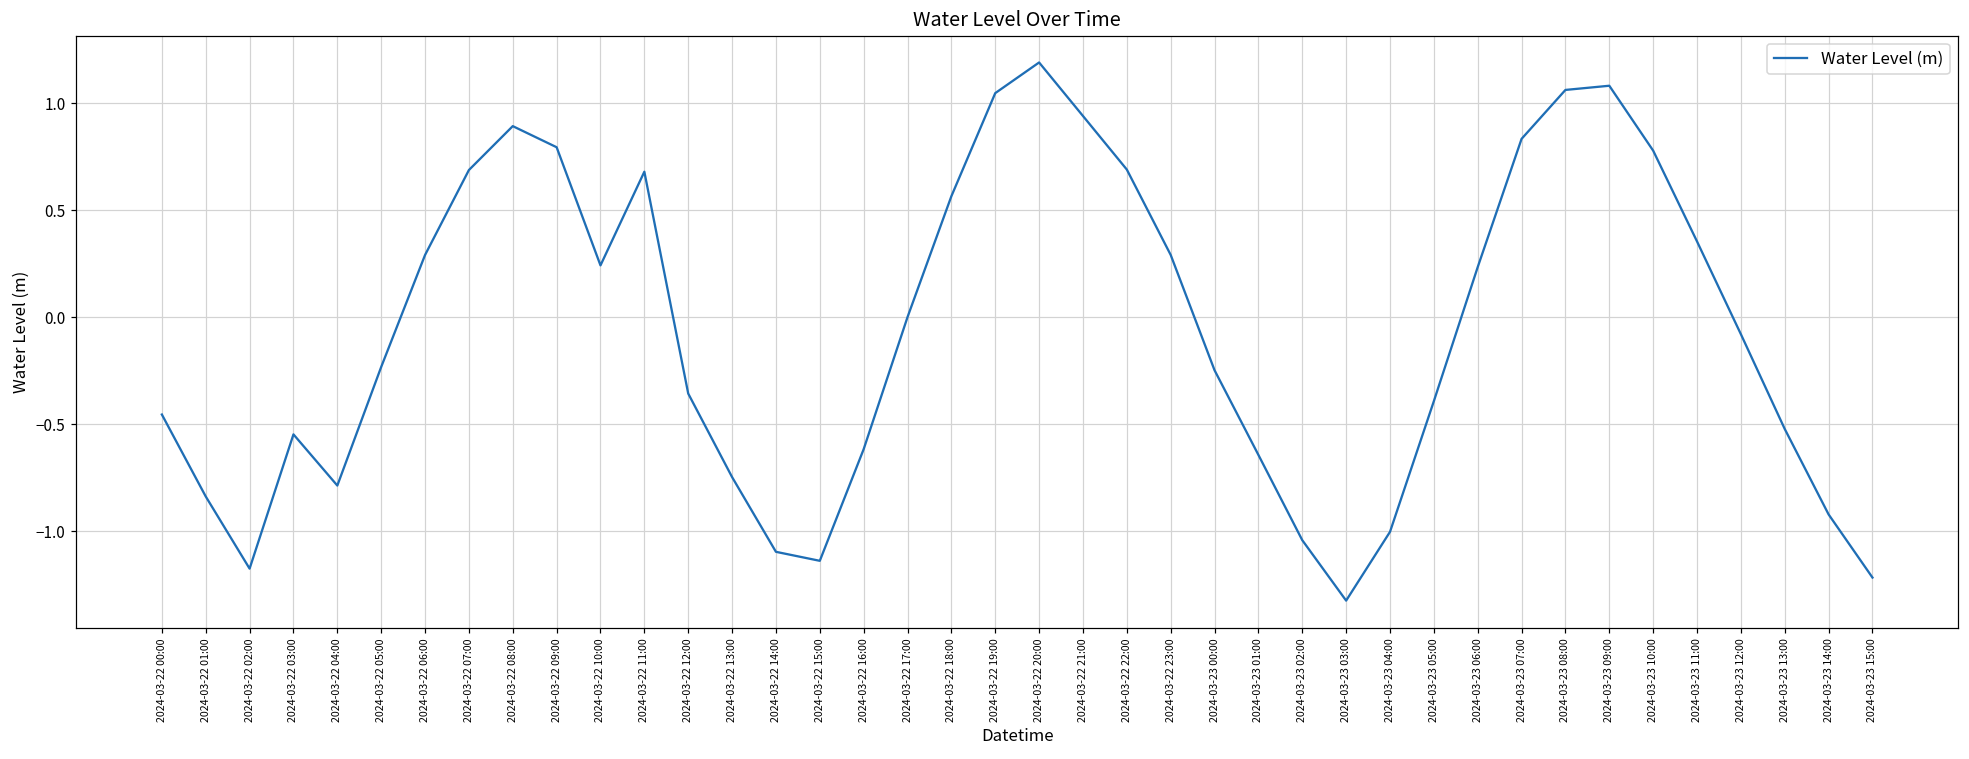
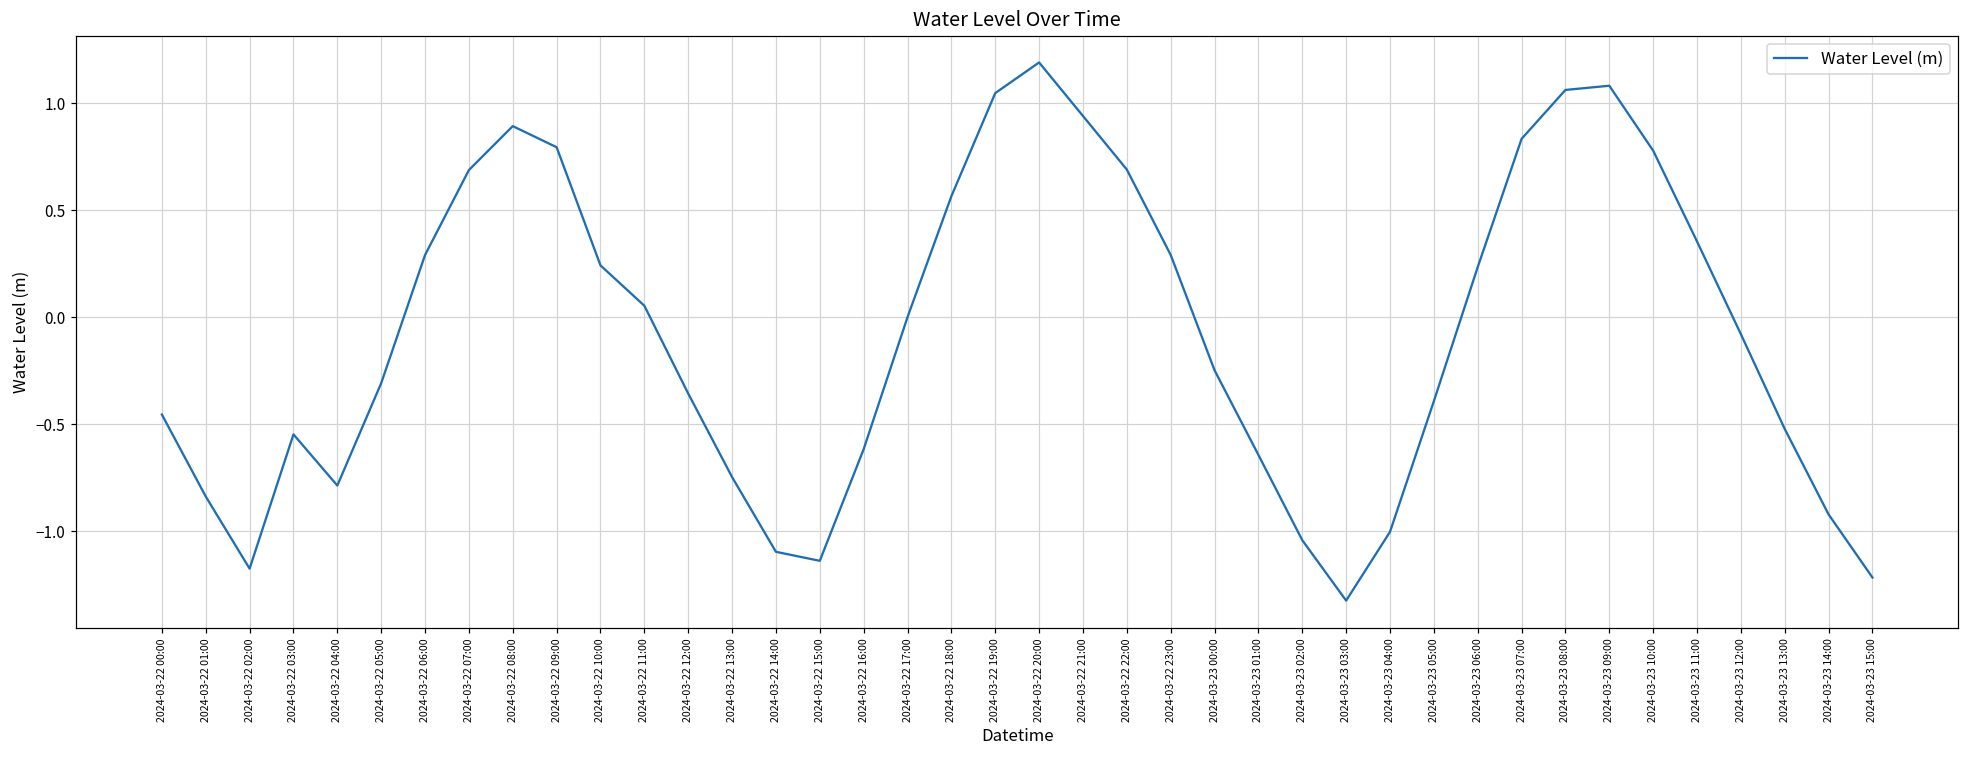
  {
    "2024-03-22 00:00": -0.45,
    "2024-03-22 01:00": -0.84,
    "2024-03-22 02:00": -1.18,
    "2024-03-22 03:00": -0.55,
    "2024-03-22 04:00": -0.79,
-   "2024-03-22 05:00": -0.23,
+   "2024-03-22 05:00": -0.31,
    "2024-03-22 06:00": 0.29,
    "2024-03-22 07:00": 0.69,
    "2024-03-22 08:00": 0.89,
    "2024-03-22 09:00": 0.80,
    "2024-03-22 10:00": 0.24,
-   "2024-03-22 11:00": 0.68,
+   "2024-03-22 11:00": 0.05,
    "2024-03-22 12:00": -0.36,
    "2024-03-22 13:00": -0.75,
    "2024-03-22 14:00": -1.10,
    "2024-03-22 15:00": -1.14,
    "2024-03-22 16:00": -0.62,
    "2024-03-22 17:00": 0.00,
    "2024-03-22 18:00": 0.57,
    "2024-03-22 19:00": 1.05,
    "2024-03-22 20:00": 1.19,
    "2024-03-22 21:00": 0.94,
    "2024-03-22 22:00": 0.69,
    "2024-03-22 23:00": 0.29,
    "2024-03-23 00:00": -0.25,
    "2024-03-23 01:00": -0.64,
    "2024-03-23 02:00": -1.04,
    "2024-03-23 03:00": -1.32,
    "2024-03-23 04:00": -1.00,
    "2024-03-23 05:00": -0.39,
    "2024-03-23 06:00": 0.23,
    "2024-03-23 07:00": 0.83,
    "2024-03-23 08:00": 1.06,
    "2024-03-23 09:00": 1.08,
    "2024-03-23 10:00": 0.78,
    "2024-03-23 11:00": 0.35,
    "2024-03-23 12:00": -0.08,
    "2024-03-23 13:00": -0.52,
    "2024-03-23 14:00": -0.92,
    "2024-03-23 15:00": -1.22
  }
